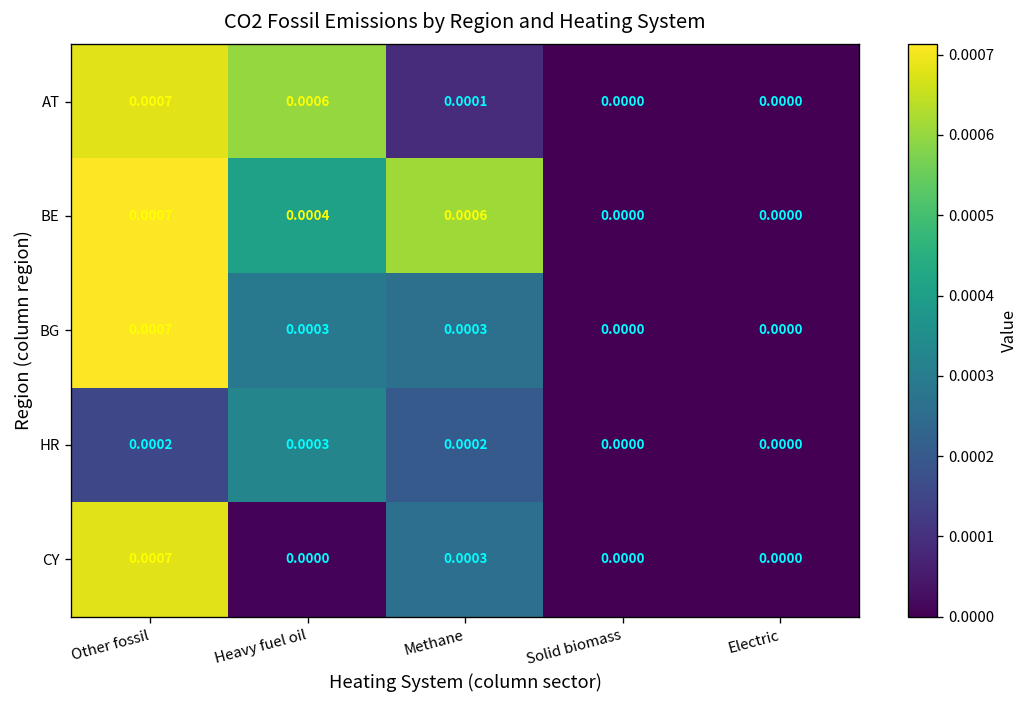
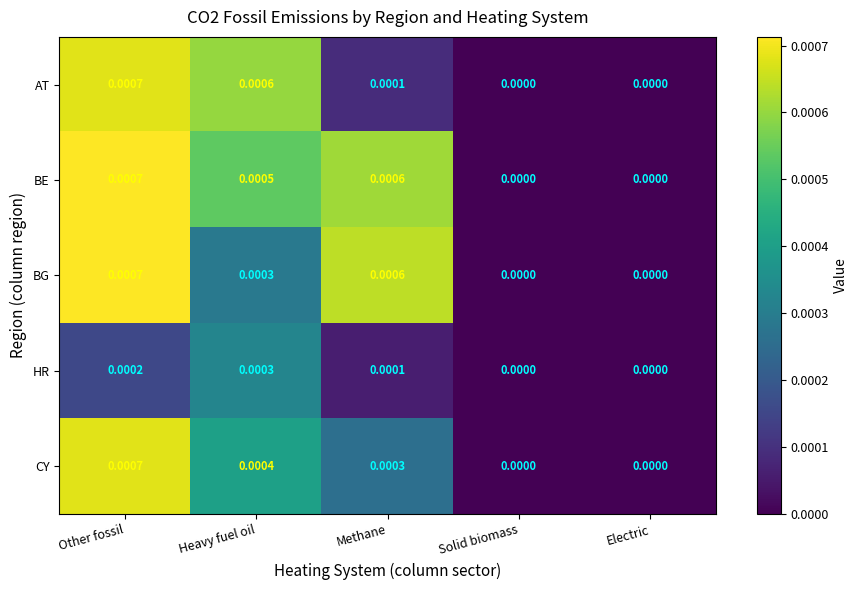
  {
    "AT": {
      "Heavy fuel oil": 0.0006,
      "Methane": 0.0001,
      "Solid biomass": 0.0000,
      "Electric": 0.0000
    },
    "BE": {
-     "Heavy fuel oil": 0.0004,
+     "Heavy fuel oil": 0.0005,
      "Methane": 0.0006,
      "Solid biomass": 0.0000,
      "Electric": 0.0000
    },
    "BG": {
      "Heavy fuel oil": 0.0003,
-     "Methane": 0.0003,
+     "Methane": 0.0006,
      "Solid biomass": 0.0000,
      "Electric": 0.0000
    },
    "HR": {
      "Other fossil": 0.0002,
      "Heavy fuel oil": 0.0003,
-     "Methane": 0.0002,
+     "Methane": 0.0001,
      "Solid biomass": 0.0000,
      "Electric": 0.0000
    },
    "CY": {
-     "Heavy fuel oil": 0.0000,
+     "Heavy fuel oil": 0.0004,
      "Methane": 0.0003,
      "Solid biomass": 0.0000,
      "Electric": 0.0000
    }
  }
